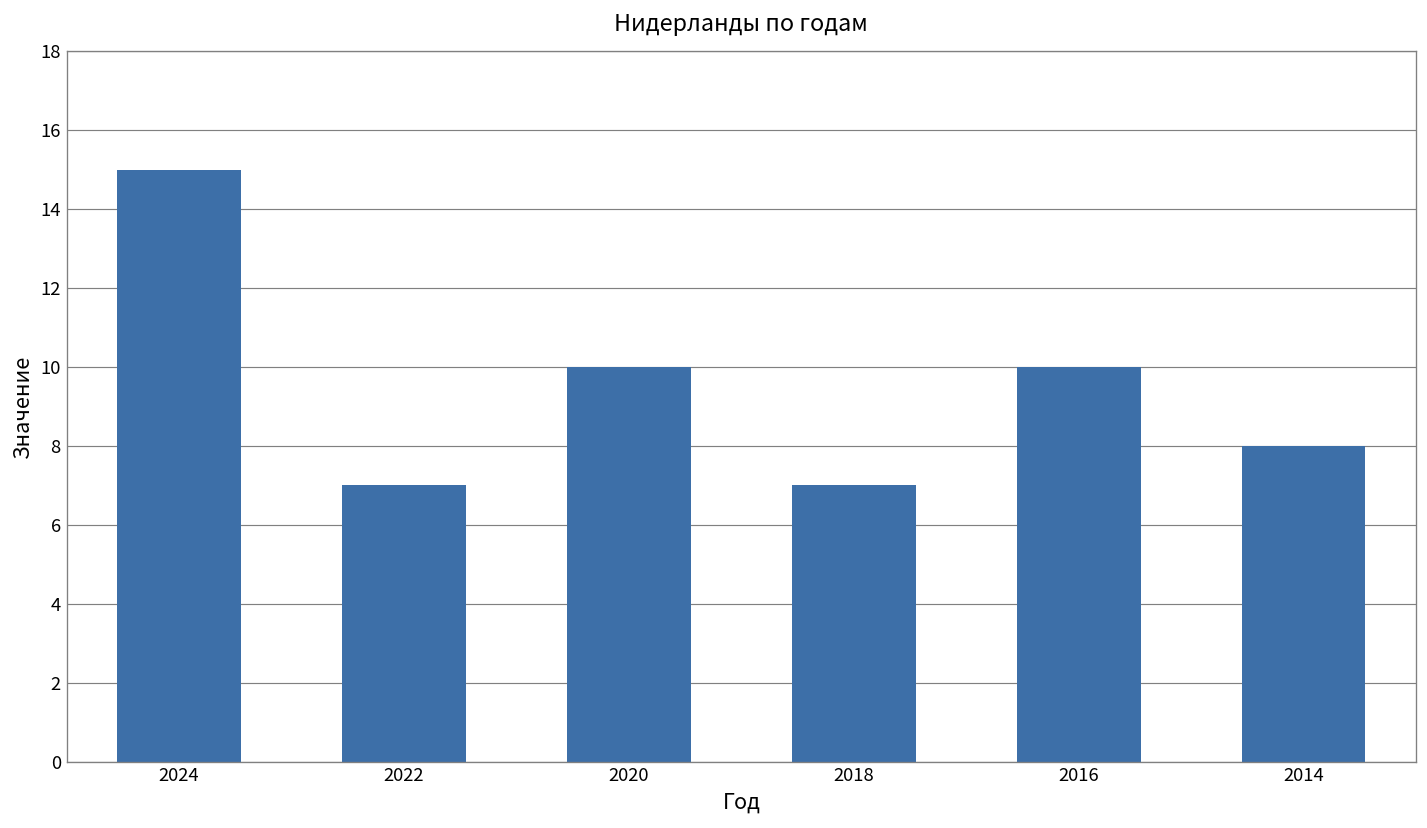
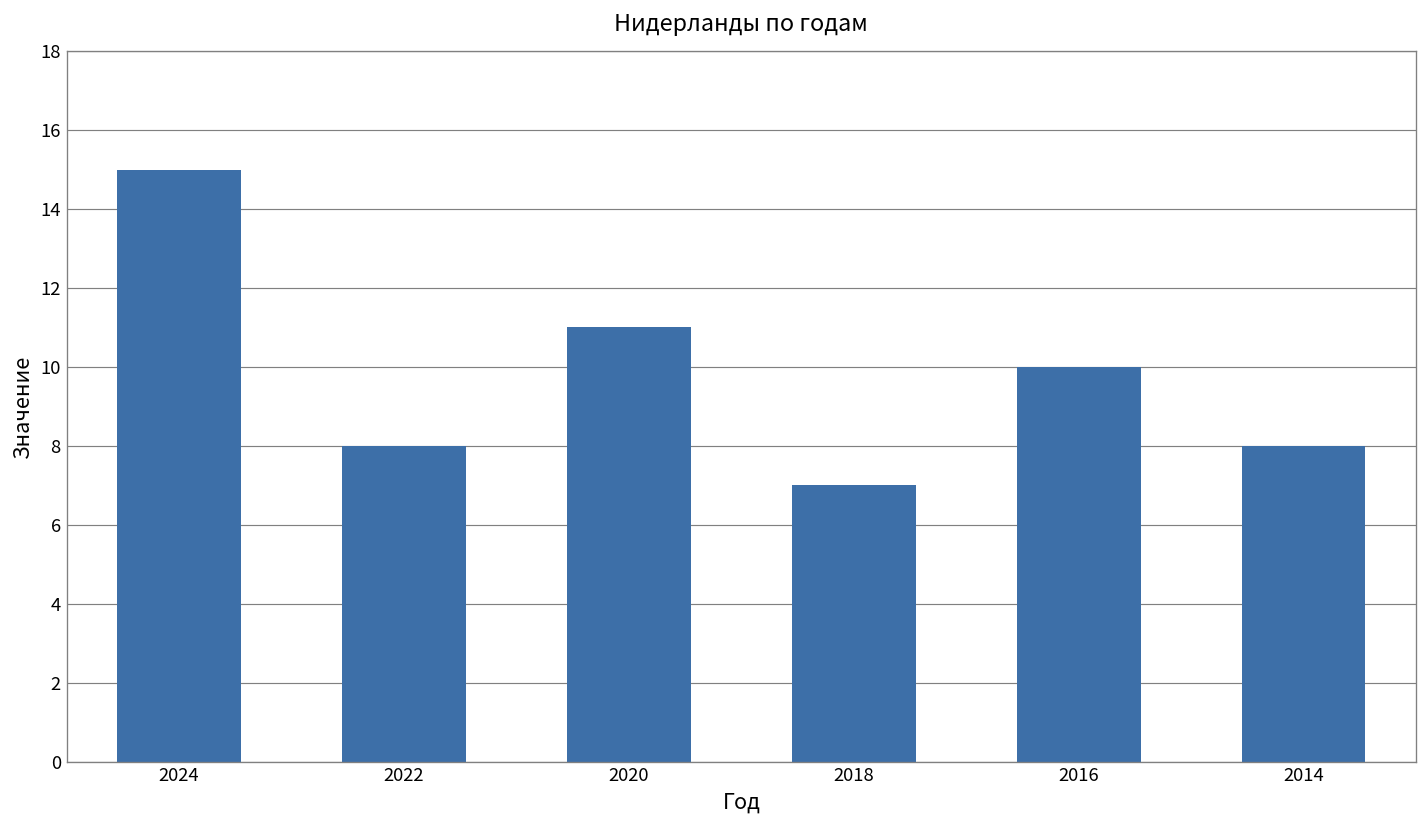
  {
    "2024": 15,
-   "2022": 7,
-   "2020": 10,
+   "2022": 8,
+   "2020": 11,
    "2018": 7,
    "2016": 10,
    "2014": 8
  }
